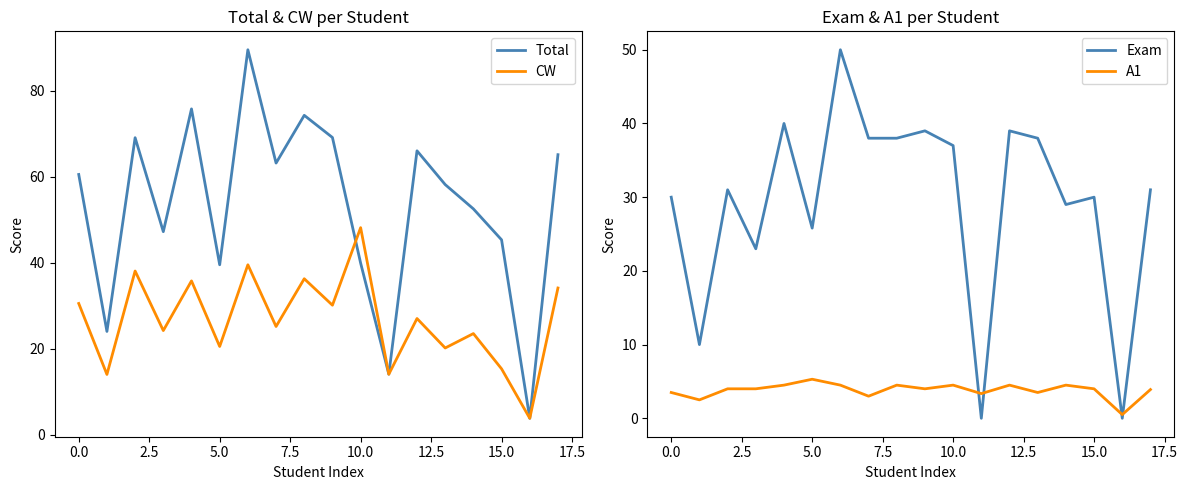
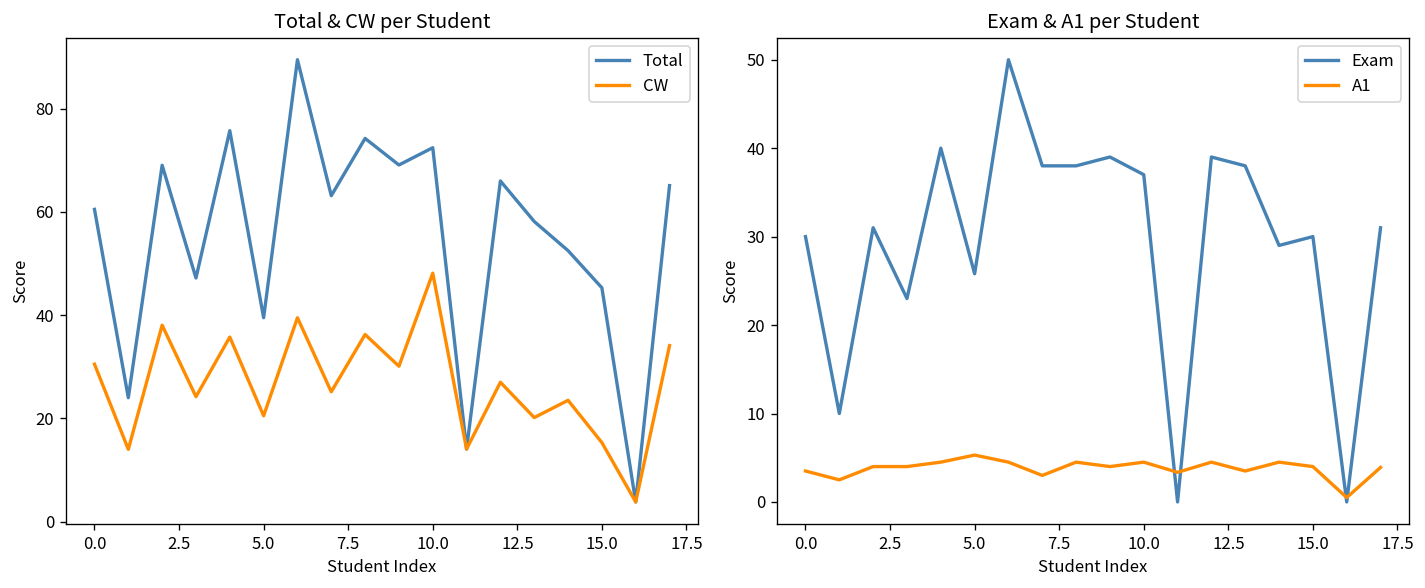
  {
    "Total & CW per Student": {
      "Total": {
        "0.0": 61,
        "5.0": 40,
-       "10.0": 40,
+       "10.0": 72,
        "15.0": 45
      },
      "CW": {
        "0.0": 31,
        "5.0": 21,
        "10.0": 48,
        "15.0": 15
      }
    },
    "Exam & A1 per Student": {
      "Exam": {
        "0.0": 30,
        "5.0": 26,
        "10.0": 37,
        "15.0": 30
      },
      "A1": {
        "0.0": 4,
        "5.0": 5,
        "10.0": 5,
        "15.0": 4
      }
    }
  }
